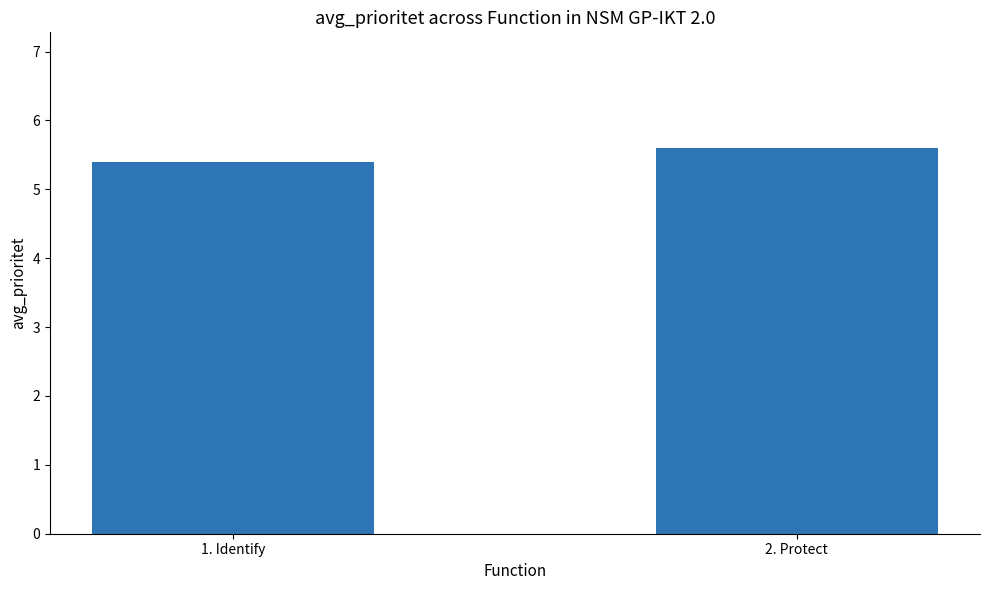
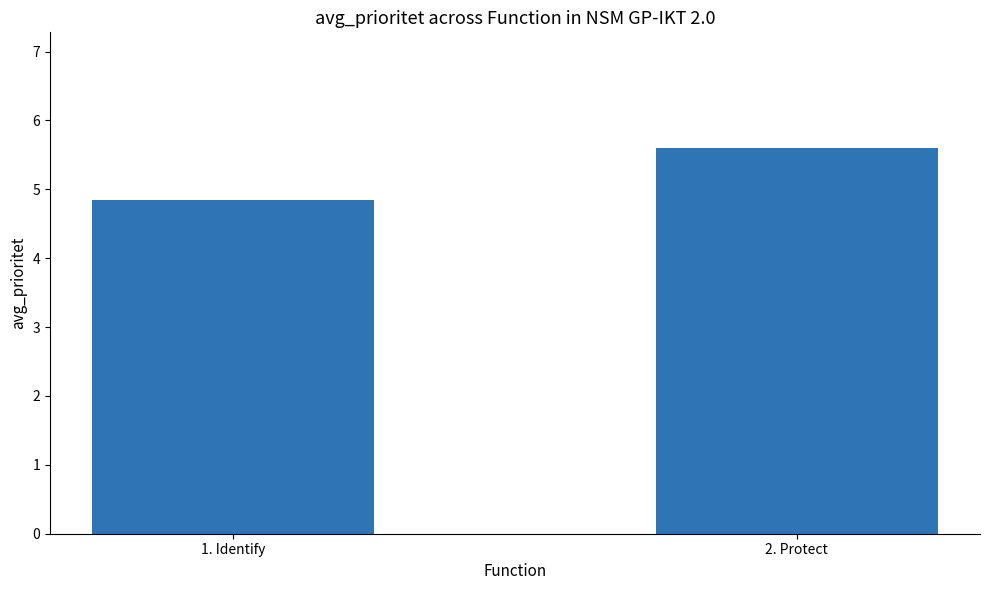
  {
-   "1. Identify": 5.4,
+   "1. Identify": 4.8,
    "2. Protect": 5.6
  }
